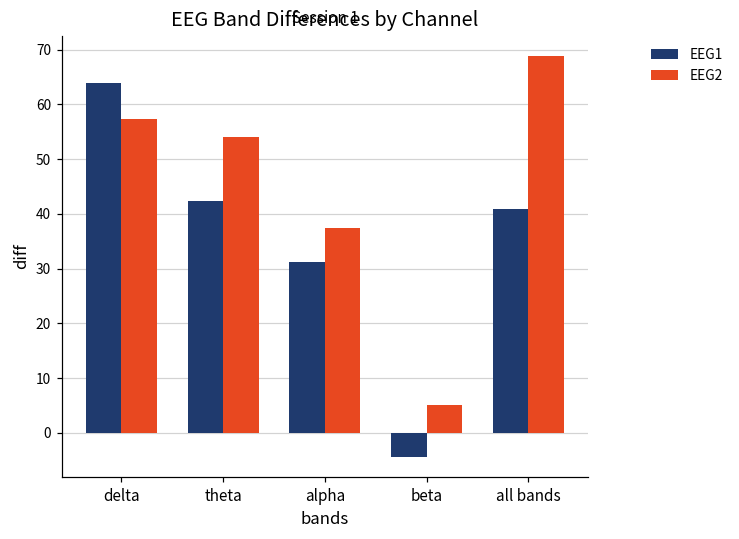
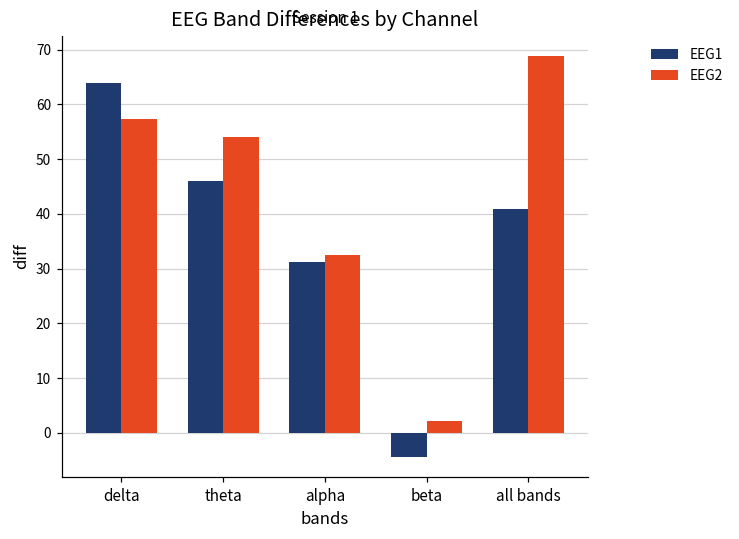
  {
    "EEG1": {
      "delta": 64,
-     "theta": 42,
+     "theta": 46,
      "alpha": 31,
      "beta": -4,
      "all bands": 41
    },
    "EEG2": {
      "delta": 57,
      "theta": 54,
-     "alpha": 37,
-     "beta": 5,
+     "alpha": 32,
+     "beta": 2,
      "all bands": 69
    }
  }
